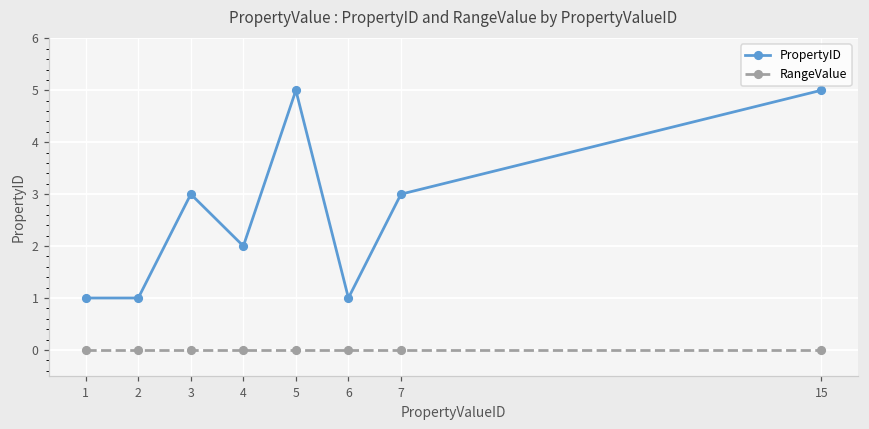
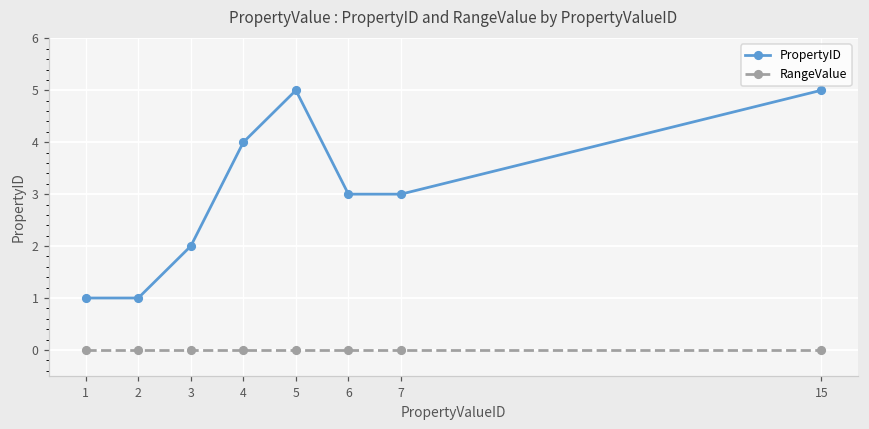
  {
    "PropertyID": {
      "1": 1,
      "2": 1,
-     "3": 3,
-     "4": 2,
+     "3": 2,
+     "4": 4,
      "5": 5,
-     "6": 1,
+     "6": 3,
      "7": 3,
      "15": 5
    },
    "RangeValue": {
      "1": 0,
      "2": 0,
      "3": 0,
      "4": 0,
      "5": 0,
      "6": 0,
      "7": 0,
      "15": 0
    }
  }
